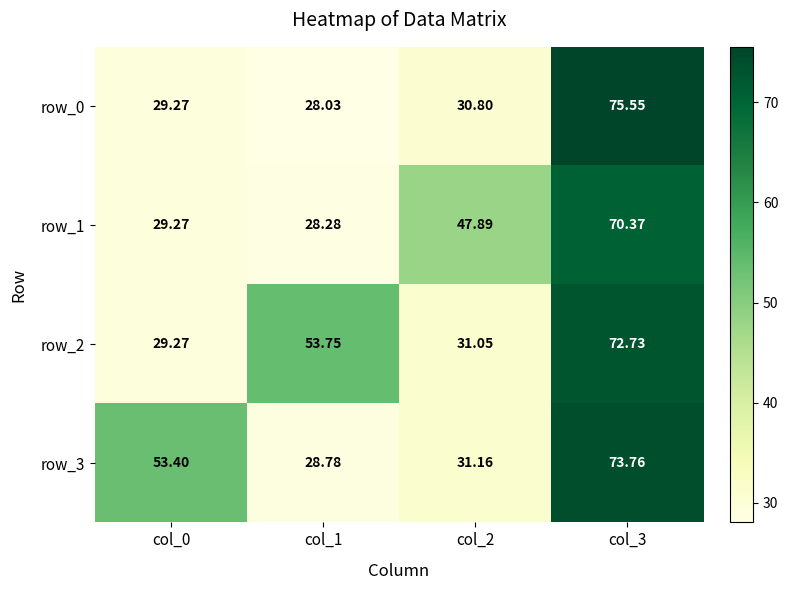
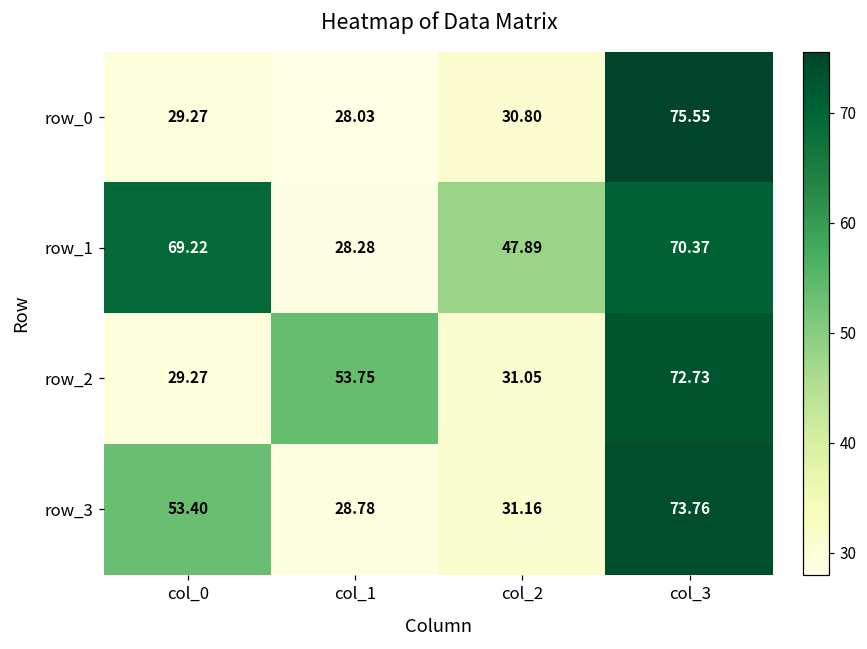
  {
    "row_0": {
      "col_0": 29.27,
      "col_1": 28.03,
      "col_2": 30.80,
      "col_3": 75.55
    },
    "row_1": {
-     "col_0": 29.27,
+     "col_0": 69.22,
      "col_1": 28.28,
      "col_2": 47.89,
      "col_3": 70.37
    },
    "row_2": {
      "col_0": 29.27,
      "col_1": 53.75,
      "col_2": 31.05,
      "col_3": 72.73
    },
    "row_3": {
      "col_0": 53.40,
      "col_1": 28.78,
      "col_2": 31.16,
      "col_3": 73.76
    }
  }
